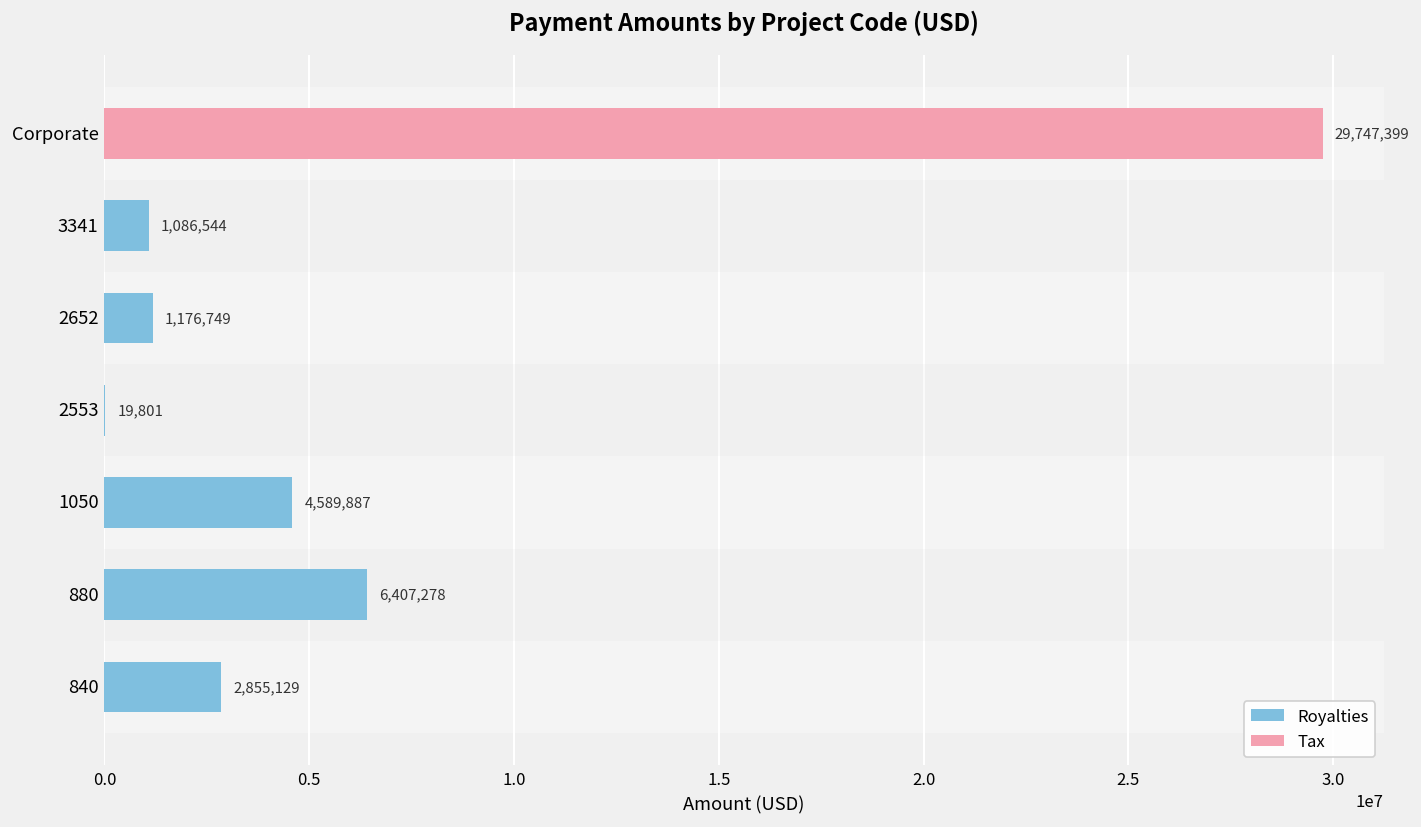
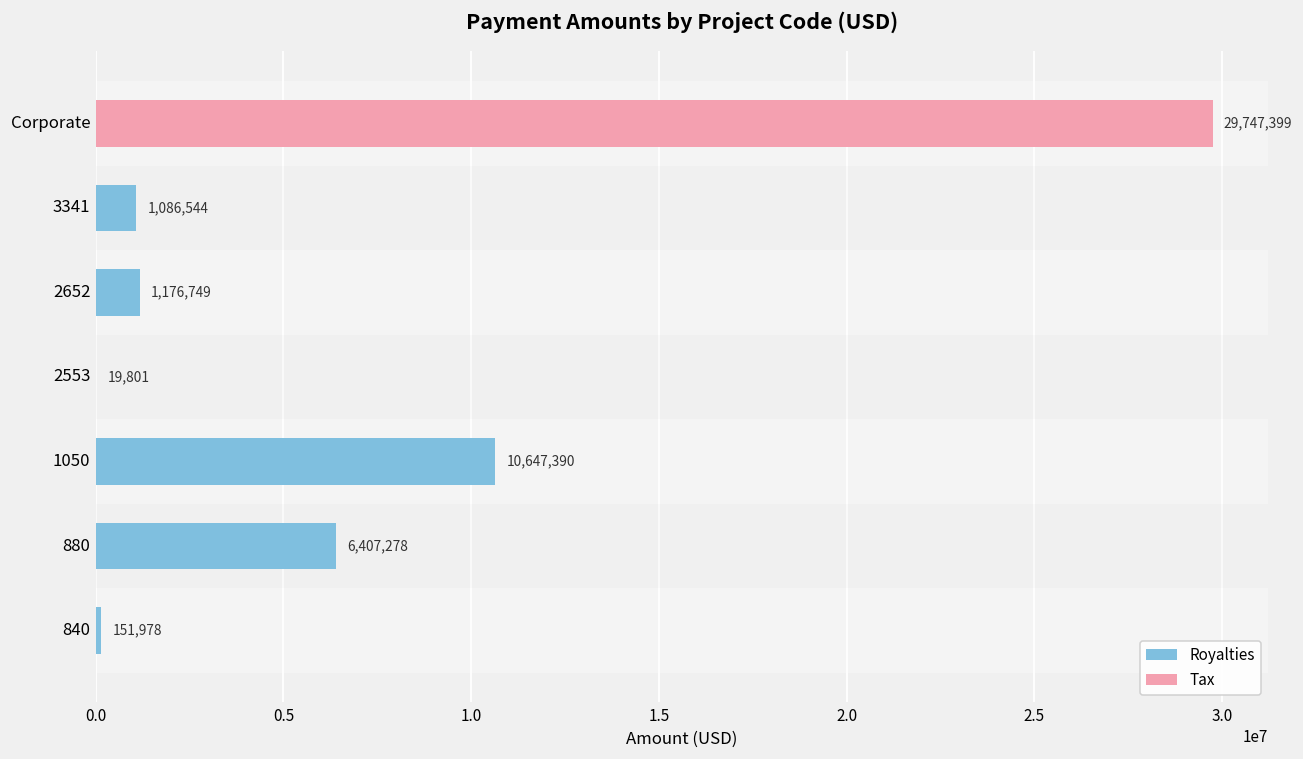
  {
    "Royalties": {
      "3341": "1,086,544",
      "2652": "1,176,749",
      "2553": "19,801",
-     "1050": "4,589,887",
+     "1050": "10,647,390",
      "880": "6,407,278",
-     "840": "2,855,129"
+     "840": "151,978"
    },
    "Tax": {
      "Corporate": "29,747,399"
    }
  }
